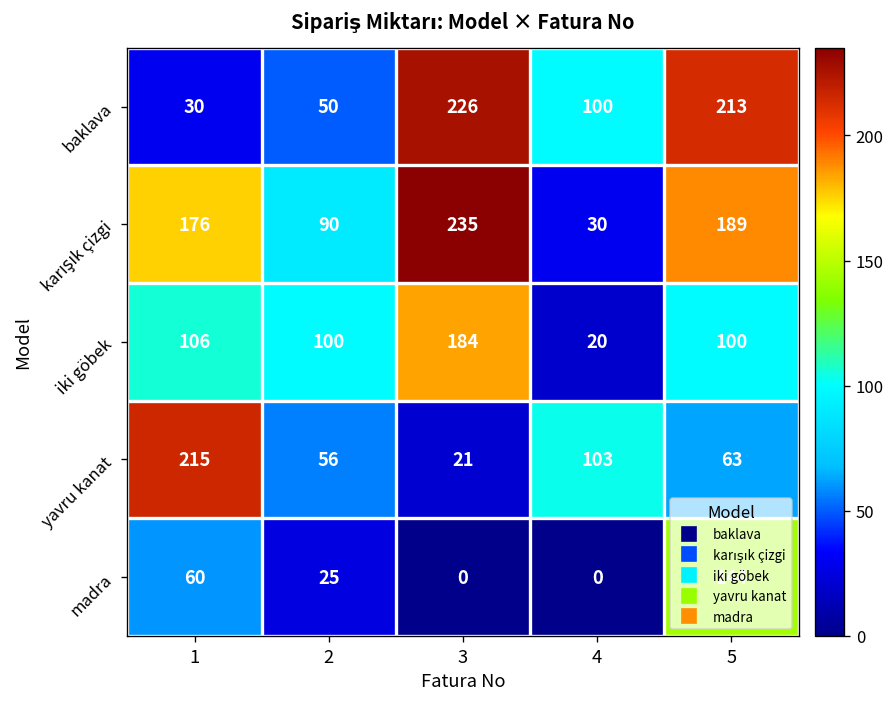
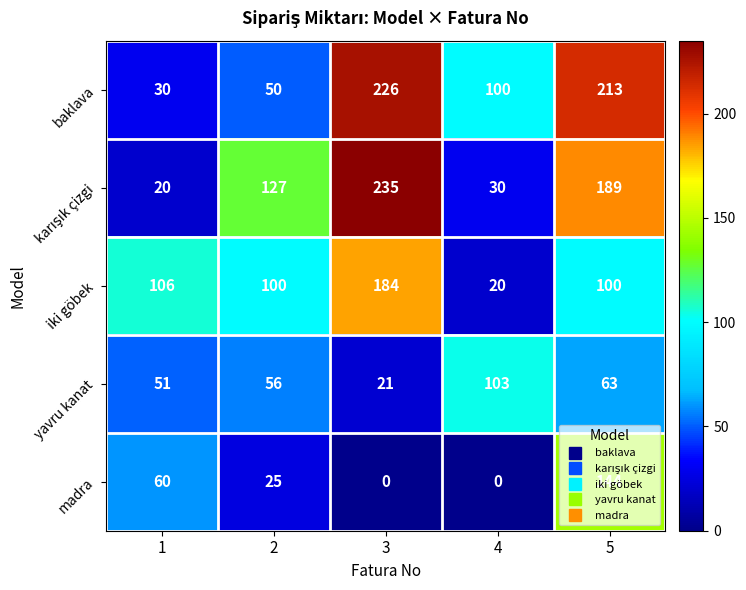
  {
    "baklava": {
      "1": 30,
      "2": 50,
      "3": 226,
      "4": 100,
      "5": 213
    },
    "karışık çizgi": {
-     "1": 176,
-     "2": 90,
+     "1": 20,
+     "2": 127,
      "3": 235,
      "4": 30,
      "5": 189
    },
    "iki göbek": {
      "1": 106,
      "2": 100,
      "3": 184,
      "4": 20,
      "5": 100
    },
    "yavru kanat": {
-     "1": 215,
+     "1": 51,
      "2": 56,
      "3": 21,
      "4": 103,
      "5": 63
    },
    "madra": {
      "1": 60,
      "2": 25,
      "3": 0,
      "4": 0
    }
  }
